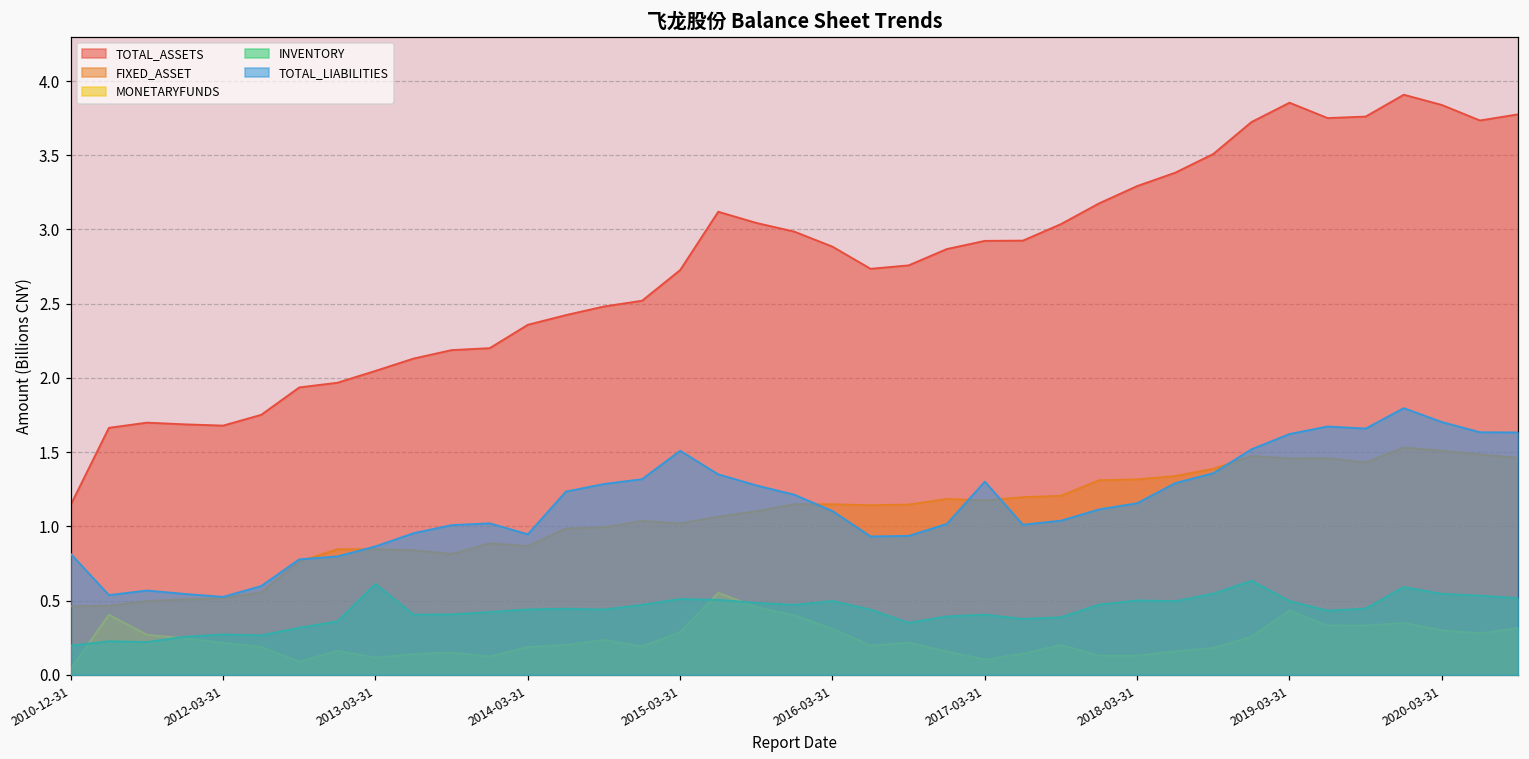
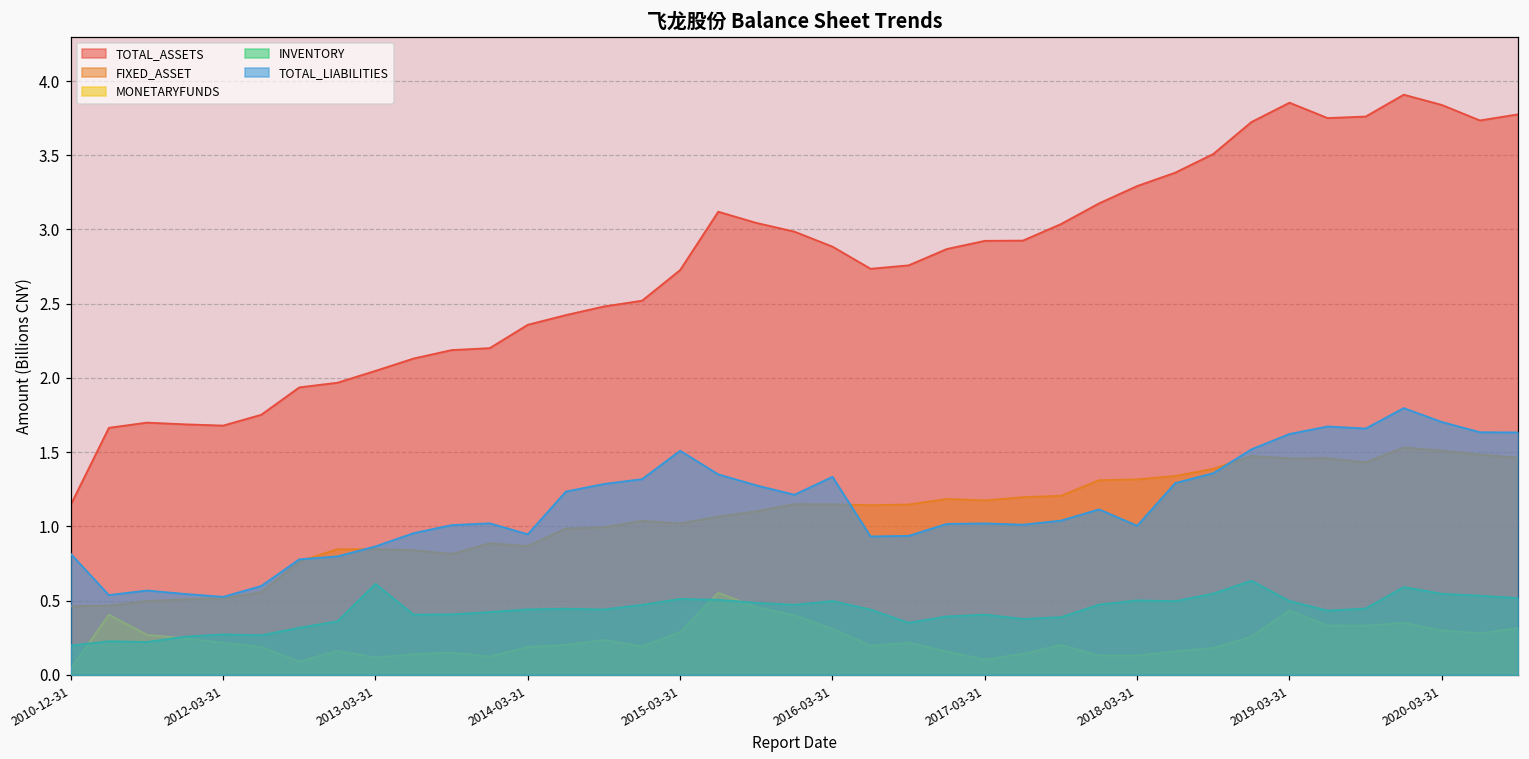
  {
    "MONETARYFUNDS": {
      "2010-12-31": 0.04,
      "2012-03-31": 0.22,
      "2013-03-31": 0.12,
      "2014-03-31": 0.19,
      "2015-03-31": 0.29,
      "2016-03-31": 0.31,
      "2017-03-31": 0.10,
      "2018-03-31": 0.13,
      "2019-03-31": 0.43,
      "2020-03-31": 0.30
    },
    "INVENTORY": {
      "2010-12-31": 0.20,
      "2012-03-31": 0.27,
      "2013-03-31": 0.61,
      "2014-03-31": 0.44,
      "2015-03-31": 0.51,
      "2016-03-31": 0.50,
      "2017-03-31": 0.41,
      "2018-03-31": 0.50,
      "2019-03-31": 0.50,
      "2020-03-31": 0.55
    },
    "TOTAL_LIABILITIES": {
      "2010-12-31": 0.81,
      "2014-03-31": 0.95,
      "2015-03-31": 1.51,
-     "2016-03-31": 1.10,
-     "2017-03-31": 1.30,
-     "2018-03-31": 1.16,
+     "2016-03-31": 1.33,
+     "2017-03-31": 1.02,
+     "2018-03-31": 1.00,
      "2019-03-31": 1.62,
      "2020-03-31": 1.70
    }
  }
